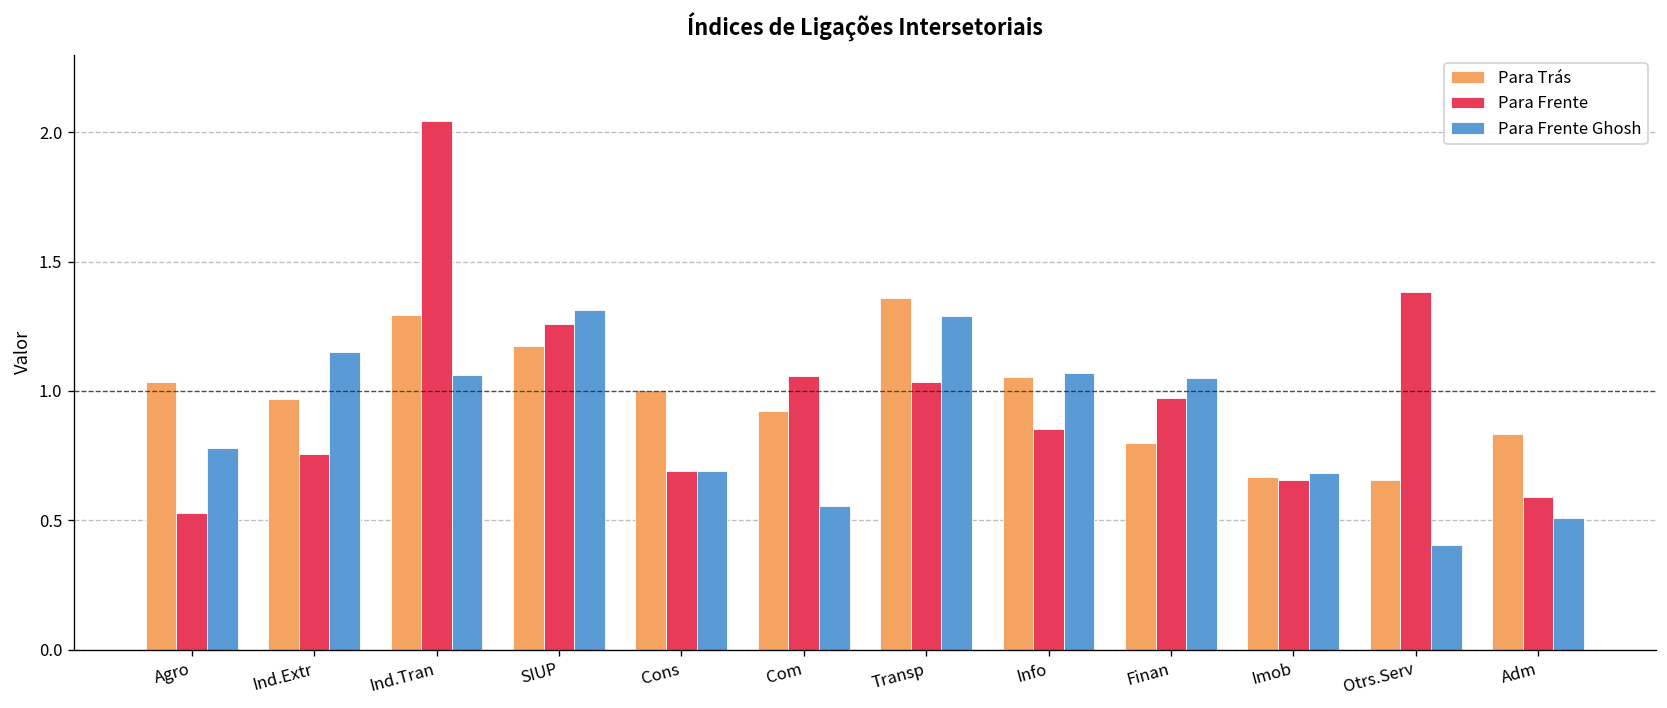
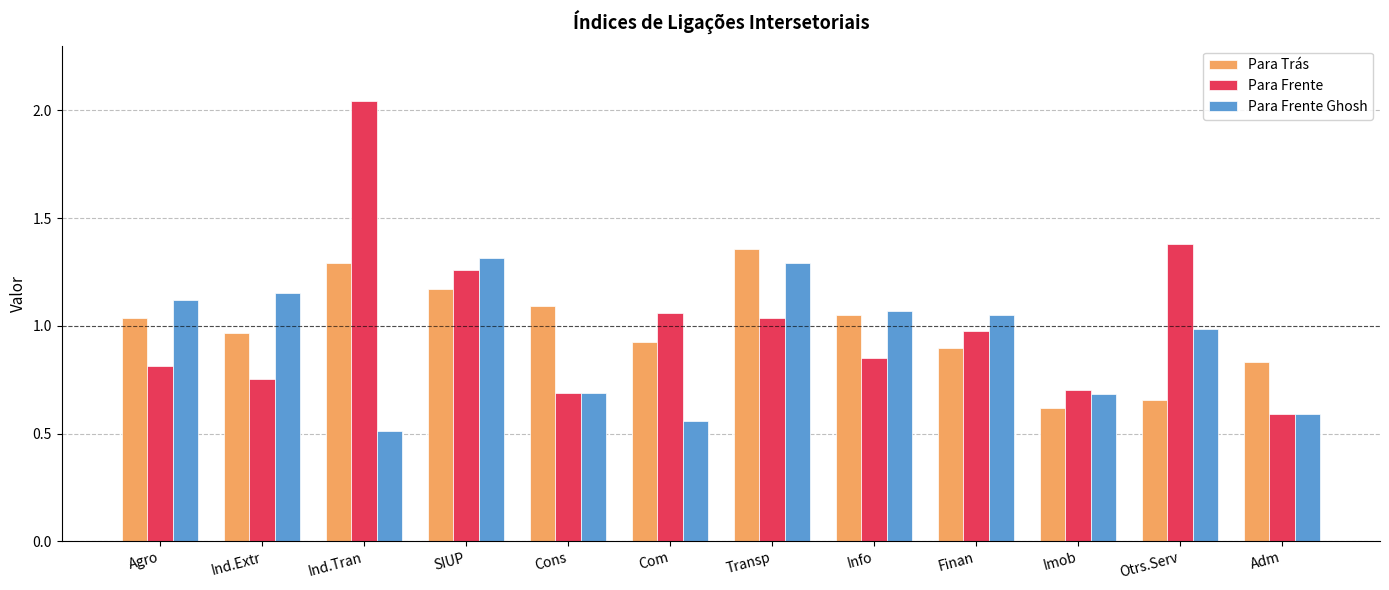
  {
    "Para Trás": {
      "Agro": 1.04,
      "Ind.Extr": 0.97,
      "Ind.Tran": 1.29,
      "SIUP": 1.17,
-     "Cons": 1.00,
+     "Cons": 1.09,
      "Com": 0.92,
      "Transp": 1.36,
      "Info": 1.05,
-     "Finan": 0.80,
-     "Imob": 0.67,
+     "Finan": 0.90,
+     "Imob": 0.62,
      "Otrs.Serv": 0.65,
      "Adm": 0.83
    },
    "Para Frente": {
-     "Agro": 0.53,
+     "Agro": 0.81,
      "Ind.Extr": 0.75,
      "Ind.Tran": 2.04,
      "SIUP": 1.26,
      "Cons": 0.69,
      "Com": 1.06,
      "Transp": 1.04,
      "Info": 0.85,
      "Finan": 0.97,
-     "Imob": 0.66,
+     "Imob": 0.70,
      "Otrs.Serv": 1.38,
      "Adm": 0.59
    },
    "Para Frente Ghosh": {
-     "Agro": 0.78,
+     "Agro": 1.12,
      "Ind.Extr": 1.15,
-     "Ind.Tran": 1.06,
+     "Ind.Tran": 0.51,
      "SIUP": 1.31,
      "Cons": 0.69,
      "Com": 0.56,
      "Transp": 1.29,
      "Info": 1.07,
      "Finan": 1.05,
      "Imob": 0.68,
-     "Otrs.Serv": 0.41,
-     "Adm": 0.51
+     "Otrs.Serv": 0.99,
+     "Adm": 0.59
    }
  }
